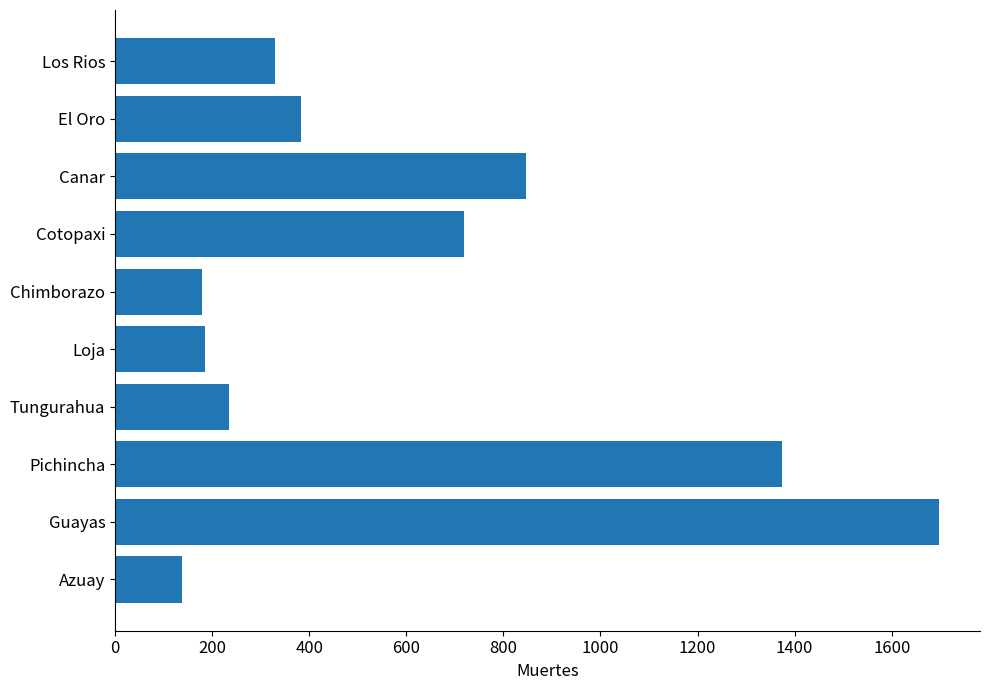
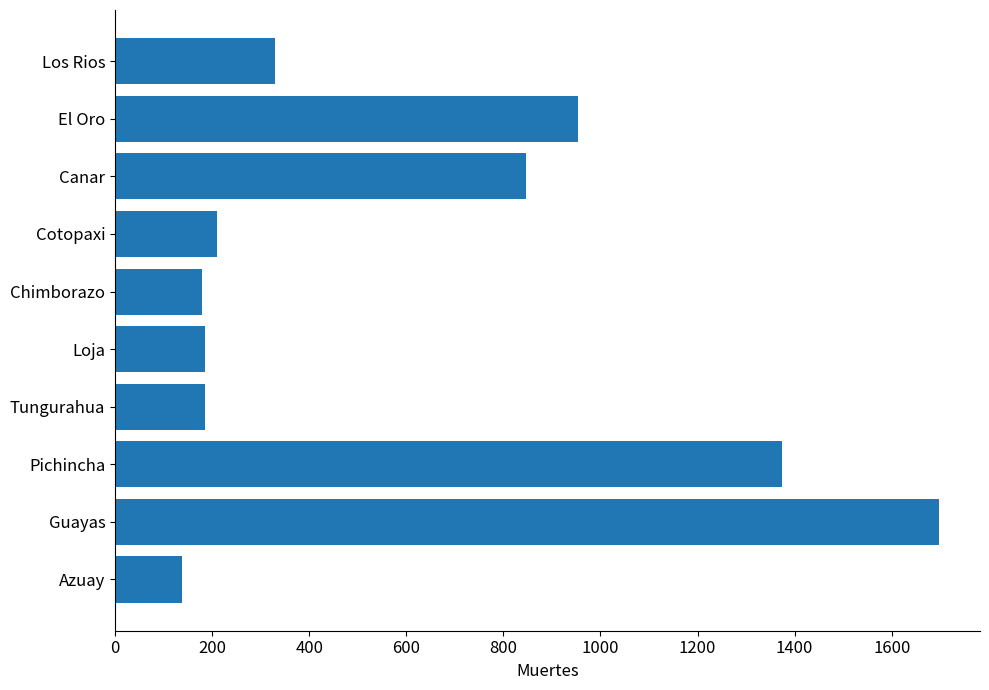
  {
    "Los Rios": 330,
-   "El Oro": 380,
+   "El Oro": 950,
    "Canar": 850,
-   "Cotopaxi": 720,
+   "Cotopaxi": 210,
    "Chimborazo": 180,
    "Loja": 190,
-   "Tungurahua": 230,
+   "Tungurahua": 190,
    "Pichincha": 1370,
    "Guayas": 1700,
    "Azuay": 140
  }
